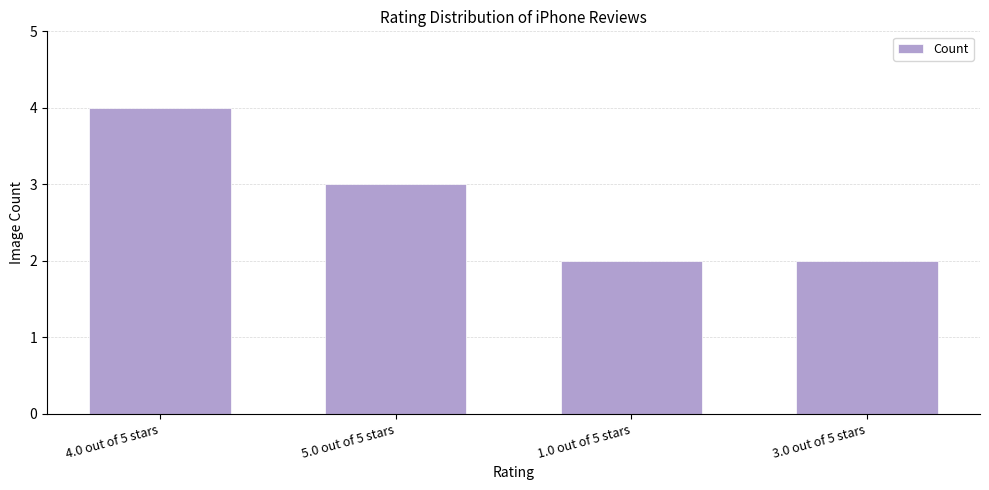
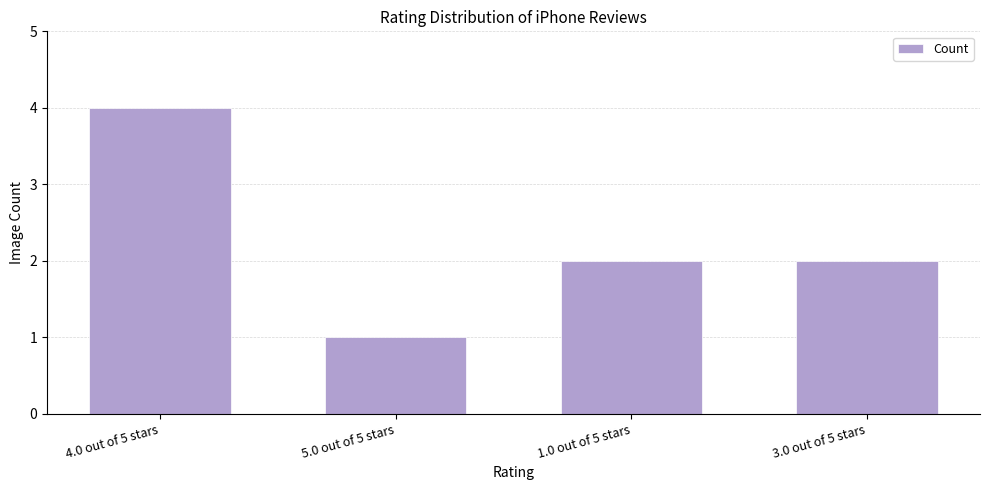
  {
    "4.0 out of 5 stars": 4,
-   "5.0 out of 5 stars": 3,
+   "5.0 out of 5 stars": 1,
    "1.0 out of 5 stars": 2,
    "3.0 out of 5 stars": 2
  }
